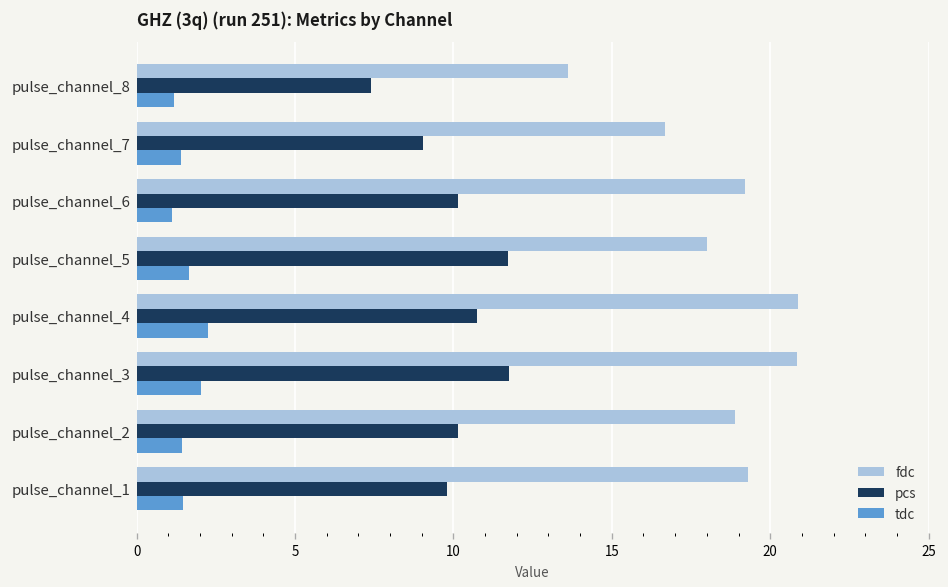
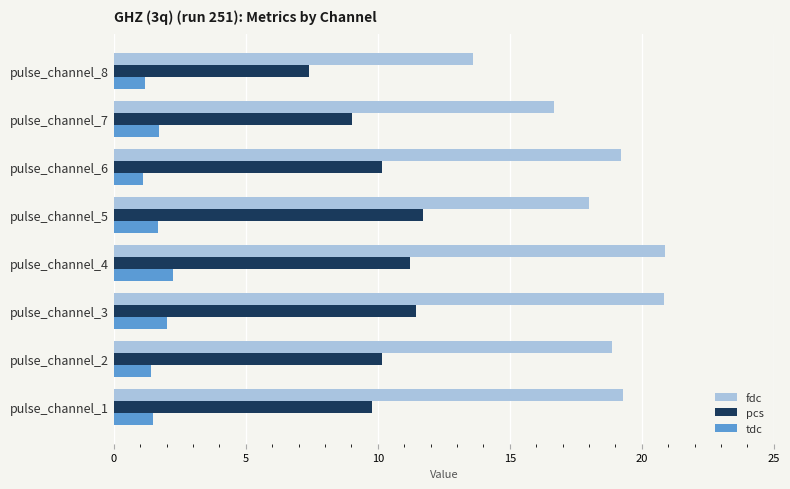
  {
    "fdc": {
      "pulse_channel_8": 13.6,
      "pulse_channel_7": 16.7,
      "pulse_channel_6": 19.2,
      "pulse_channel_5": 18.0,
      "pulse_channel_4": 20.9,
      "pulse_channel_3": 20.8,
      "pulse_channel_2": 18.9,
      "pulse_channel_1": 19.3
    },
    "pcs": {
      "pulse_channel_8": 7.4,
      "pulse_channel_7": 9.0,
      "pulse_channel_6": 10.2,
      "pulse_channel_5": 11.7,
-     "pulse_channel_4": 10.8,
-     "pulse_channel_3": 11.7,
+     "pulse_channel_4": 11.2,
+     "pulse_channel_3": 11.4,
      "pulse_channel_2": 10.2,
      "pulse_channel_1": 9.8
    },
    "tdc": {
      "pulse_channel_8": 1.2,
-     "pulse_channel_7": 1.4,
+     "pulse_channel_7": 1.7,
      "pulse_channel_6": 1.1,
      "pulse_channel_5": 1.7,
      "pulse_channel_4": 2.2,
      "pulse_channel_3": 2.0,
      "pulse_channel_2": 1.4,
      "pulse_channel_1": 1.5
    }
  }
